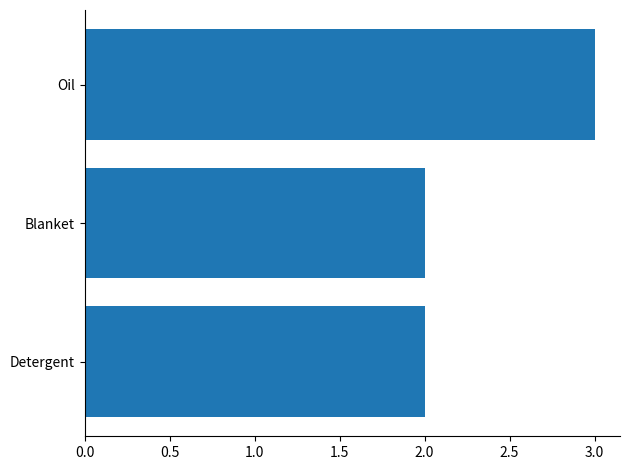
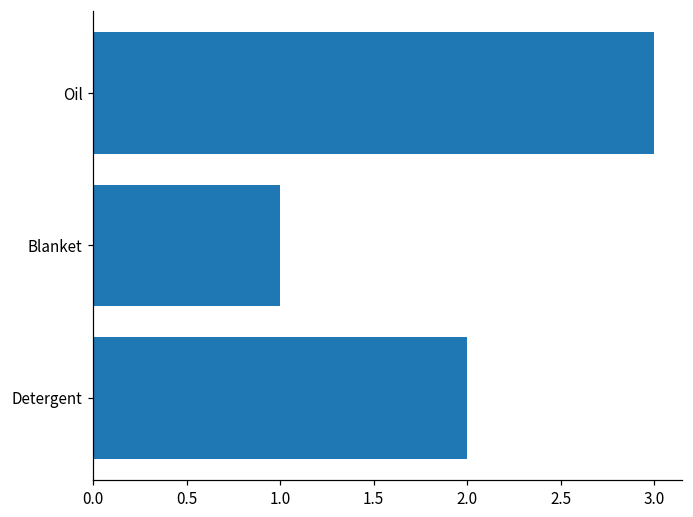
  {
    "Oil": 3,
-   "Blanket": 2,
+   "Blanket": 1,
    "Detergent": 2
  }
